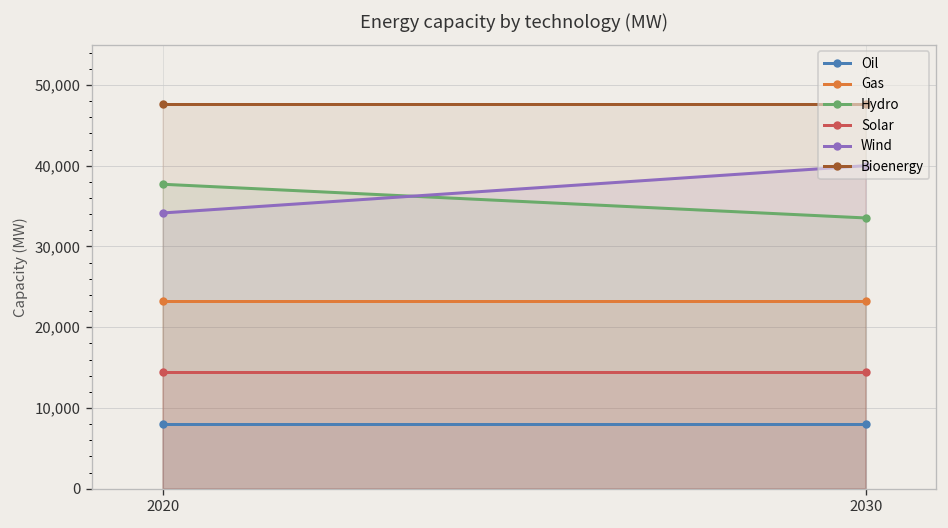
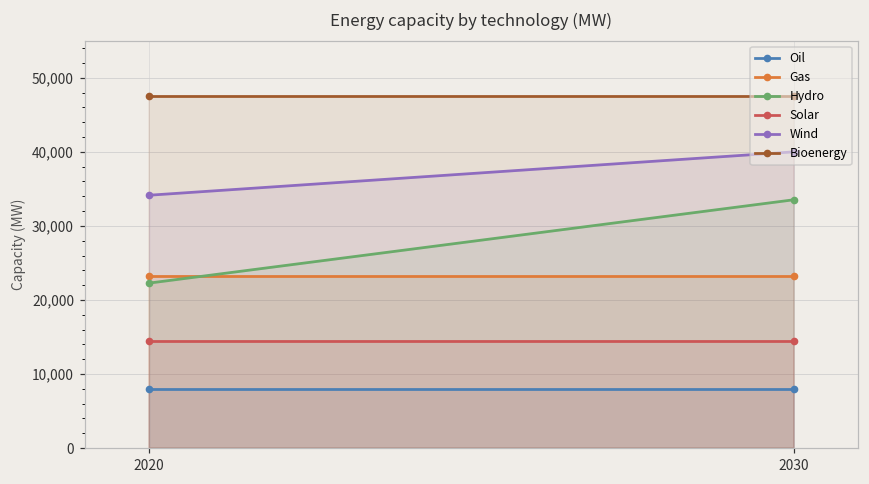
  {
    "Oil": {
      "2020": "8,000",
      "2030": "8,000"
    },
    "Hydro": {
-     "2020": "38,000",
+     "2020": "22,000",
      "2030": "34,000"
    },
    "Wind": {
      "2020": "34,000"
    },
    "Bioenergy": {
      "2020": "48,000"
    }
  }
